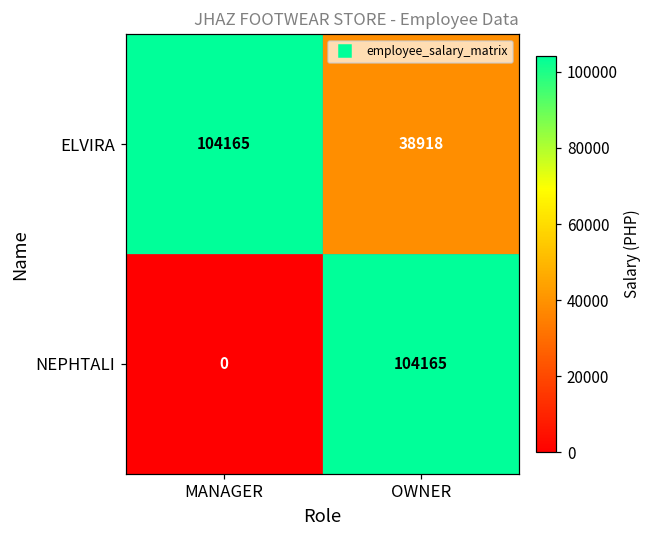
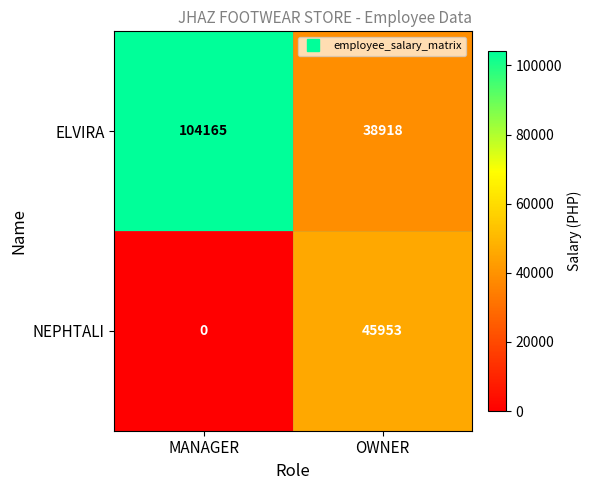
  {
    "ELVIRA": {
      "MANAGER": 104165,
      "OWNER": 38918
    },
    "NEPHTALI": {
      "MANAGER": 0,
-     "OWNER": 104165
+     "OWNER": 45953
    }
  }
